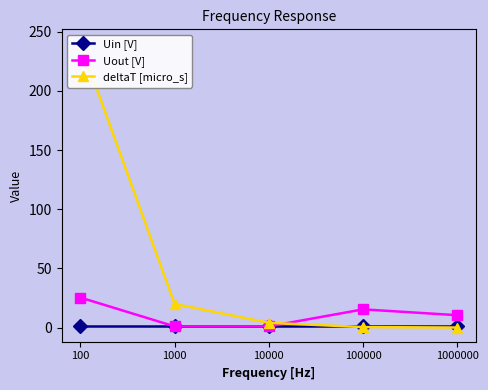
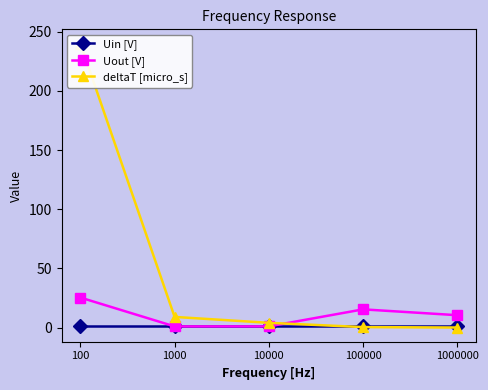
  {
    "Uin [V]": {
      "100": 1
    },
    "Uout [V]": {
      "100": 25,
      "100000": 15,
      "1000000": 10
    },
    "deltaT [micro_s]": {
-     "1000": 20,
+     "1000": 9,
      "10000": 4
    }
  }
